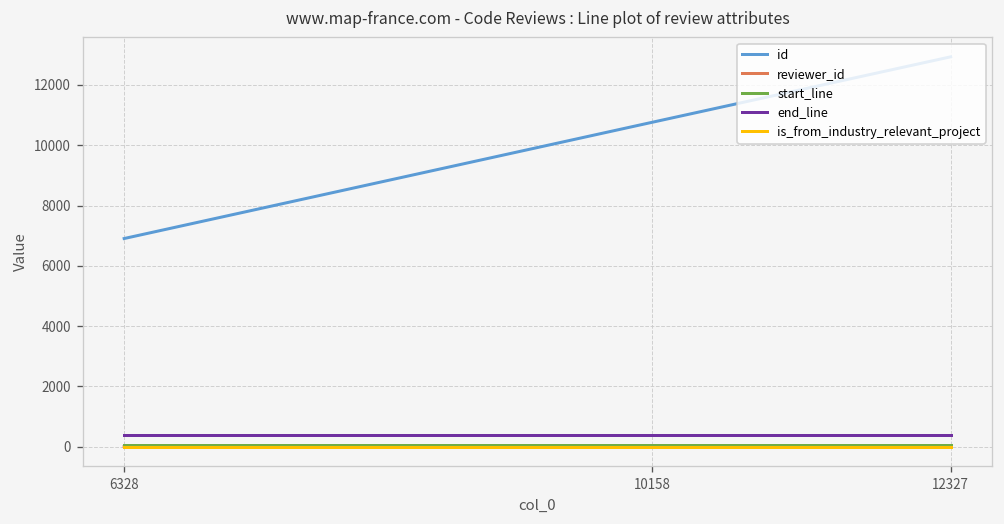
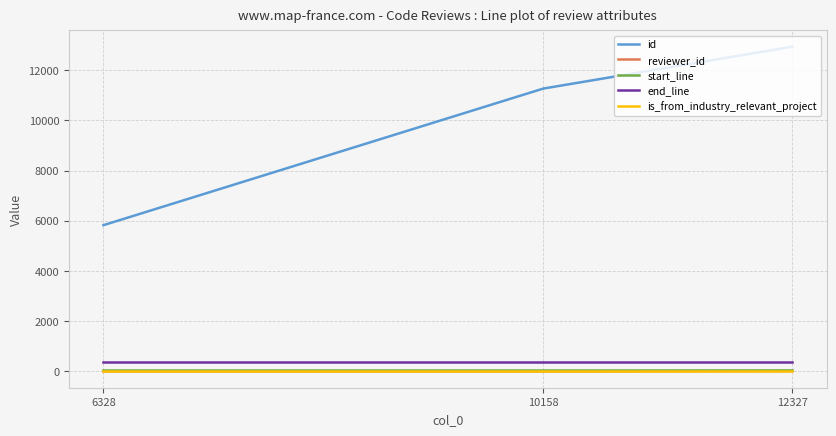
  {
    "id": {
-     "6328": 6900,
-     "10158": 10800
+     "6328": 5800,
+     "10158": 11300
    },
    "end_line": {
      "6328": 400,
      "10158": 400,
      "12327": 400
    }
  }
